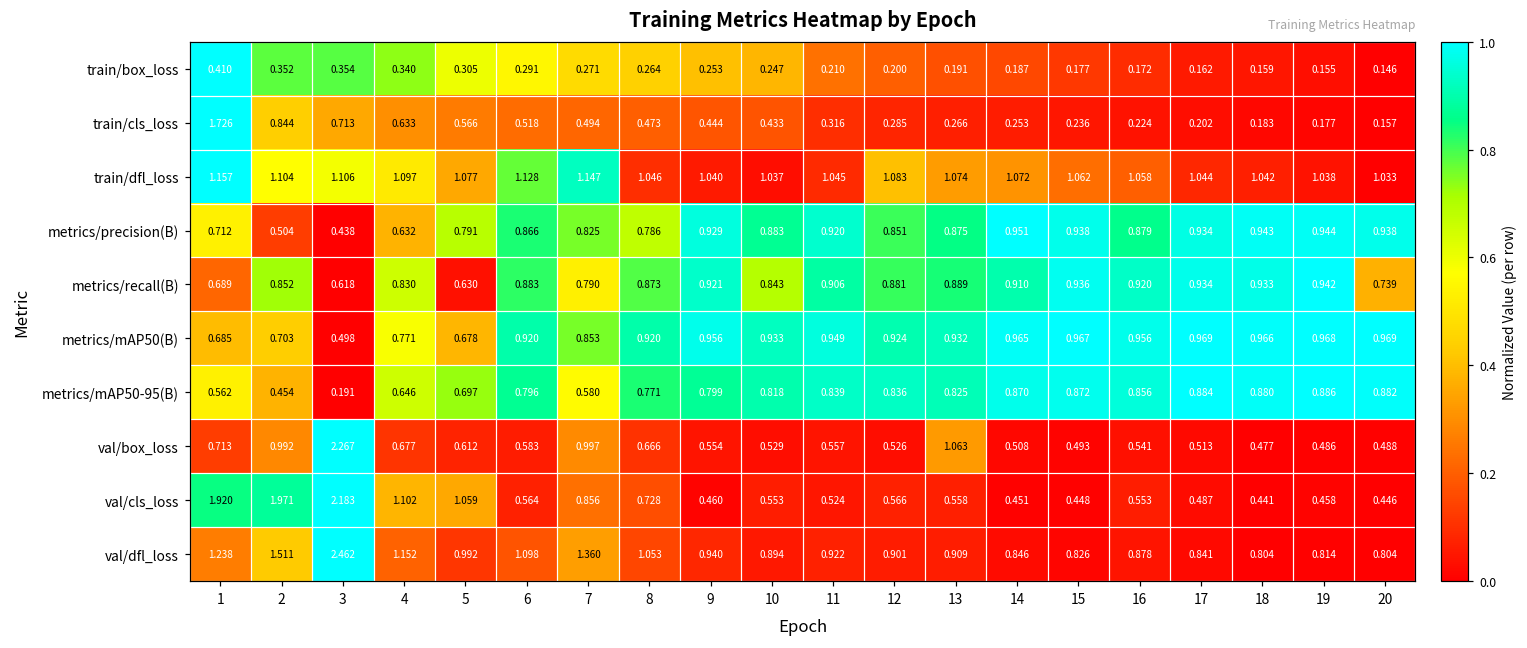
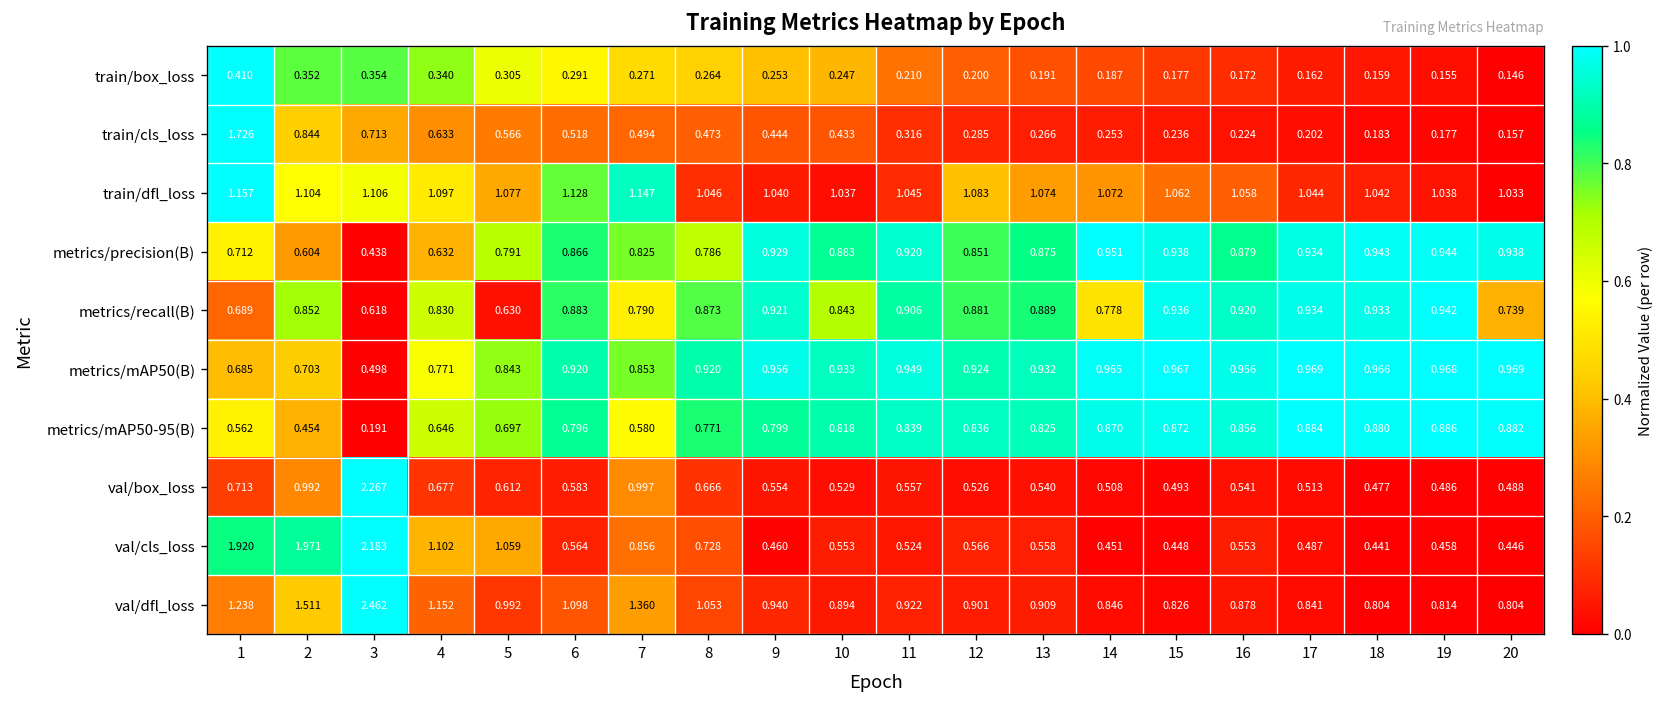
  {
    "train/box_loss": {
      "1": 0.410,
      "2": 0.352,
      "3": 0.354,
      "4": 0.340,
      "5": 0.305,
      "6": 0.291,
      "7": 0.271,
      "8": 0.264,
      "9": 0.253,
      "10": 0.247,
      "11": 0.210,
      "12": 0.200,
      "13": 0.191,
      "14": 0.187,
      "15": 0.177,
      "16": 0.172,
      "17": 0.162,
      "18": 0.159,
      "19": 0.155,
      "20": 0.146
    },
    "train/cls_loss": {
      "1": 1.726,
      "2": 0.844,
      "3": 0.713,
      "4": 0.633,
      "5": 0.566,
      "6": 0.518,
      "7": 0.494,
      "8": 0.473,
      "9": 0.444,
      "10": 0.433,
      "11": 0.316,
      "12": 0.285,
      "13": 0.266,
      "14": 0.253,
      "15": 0.236,
      "16": 0.224,
      "17": 0.202,
      "18": 0.183,
      "19": 0.177,
      "20": 0.157
    },
    "train/dfl_loss": {
      "1": 1.157,
      "2": 1.104,
      "3": 1.106,
      "4": 1.097,
      "5": 1.077,
      "6": 1.128,
      "7": 1.147,
      "8": 1.046,
      "9": 1.040,
      "10": 1.037,
      "11": 1.045,
      "12": 1.083,
      "13": 1.074,
      "14": 1.072,
      "15": 1.062,
      "16": 1.058,
      "17": 1.044,
      "18": 1.042,
      "19": 1.038,
      "20": 1.033
    },
    "metrics/precision(B)": {
      "1": 0.712,
-     "2": 0.504,
+     "2": 0.604,
      "3": 0.438,
      "4": 0.632,
      "5": 0.791,
      "6": 0.866,
      "7": 0.825,
      "8": 0.786,
      "9": 0.929,
      "10": 0.883,
      "11": 0.920,
      "12": 0.851,
      "13": 0.875,
      "14": 0.951,
      "15": 0.938,
      "16": 0.879,
      "17": 0.934,
      "18": 0.943,
      "19": 0.944,
      "20": 0.938
    },
    "metrics/recall(B)": {
      "1": 0.689,
      "2": 0.852,
      "3": 0.618,
      "4": 0.830,
      "5": 0.630,
      "6": 0.883,
      "7": 0.790,
      "8": 0.873,
      "9": 0.921,
      "10": 0.843,
      "11": 0.906,
      "12": 0.881,
      "13": 0.889,
-     "14": 0.910,
+     "14": 0.778,
      "15": 0.936,
      "16": 0.920,
      "17": 0.934,
      "18": 0.933,
      "19": 0.942,
      "20": 0.739
    },
    "metrics/mAP50(B)": {
      "1": 0.685,
      "2": 0.703,
      "3": 0.498,
      "4": 0.771,
-     "5": 0.678,
+     "5": 0.843,
      "6": 0.920,
      "7": 0.853,
      "8": 0.920,
      "9": 0.956,
      "10": 0.933,
      "11": 0.949,
      "12": 0.924,
      "13": 0.932,
      "14": 0.965,
      "15": 0.967,
      "16": 0.956,
      "17": 0.969,
      "18": 0.966,
      "19": 0.968,
      "20": 0.969
    },
    "metrics/mAP50-95(B)": {
      "1": 0.562,
      "2": 0.454,
      "3": 0.191,
      "4": 0.646,
      "5": 0.697,
      "6": 0.796,
      "7": 0.580,
      "8": 0.771,
      "9": 0.799,
      "10": 0.818,
      "11": 0.839,
      "12": 0.836,
      "13": 0.825,
      "14": 0.870,
      "15": 0.872,
      "16": 0.856,
      "17": 0.884,
      "18": 0.880,
      "19": 0.886,
      "20": 0.882
    },
    "val/box_loss": {
      "1": 0.713,
      "2": 0.992,
      "3": 2.267,
      "4": 0.677,
      "5": 0.612,
      "6": 0.583,
      "7": 0.997,
      "8": 0.666,
      "9": 0.554,
      "10": 0.529,
      "11": 0.557,
      "12": 0.526,
-     "13": 1.063,
+     "13": 0.540,
      "14": 0.508,
      "15": 0.493,
      "16": 0.541,
      "17": 0.513,
      "18": 0.477,
      "19": 0.486,
      "20": 0.488
    },
    "val/cls_loss": {
      "1": 1.920,
      "2": 1.971,
      "3": 2.183,
      "4": 1.102,
      "5": 1.059,
      "6": 0.564,
      "7": 0.856,
      "8": 0.728,
      "9": 0.460,
      "10": 0.553,
      "11": 0.524,
      "12": 0.566,
      "13": 0.558,
      "14": 0.451,
      "15": 0.448,
      "16": 0.553,
      "17": 0.487,
      "18": 0.441,
      "19": 0.458,
      "20": 0.446
    },
    "val/dfl_loss": {
      "1": 1.238,
      "2": 1.511,
      "3": 2.462,
      "4": 1.152,
      "5": 0.992,
      "6": 1.098,
      "7": 1.360,
      "8": 1.053,
      "9": 0.940,
      "10": 0.894,
      "11": 0.922,
      "12": 0.901,
      "13": 0.909,
      "14": 0.846,
      "15": 0.826,
      "16": 0.878,
      "17": 0.841,
      "18": 0.804,
      "19": 0.814,
      "20": 0.804
    }
  }
